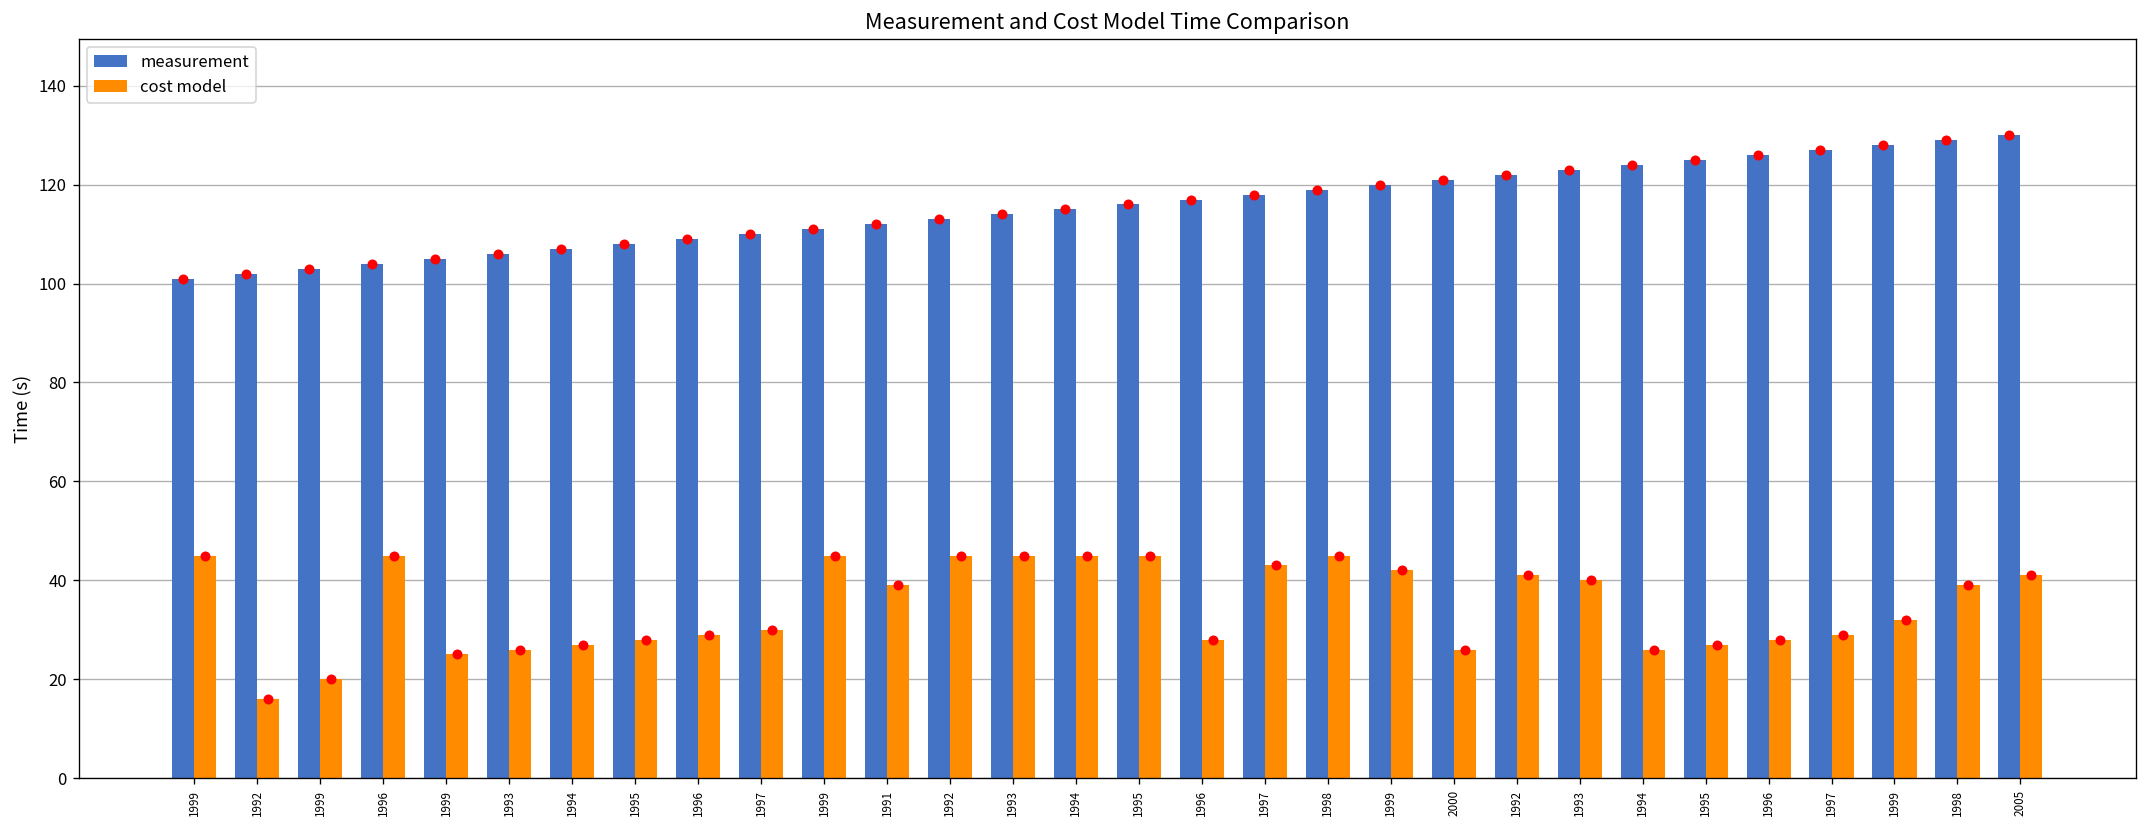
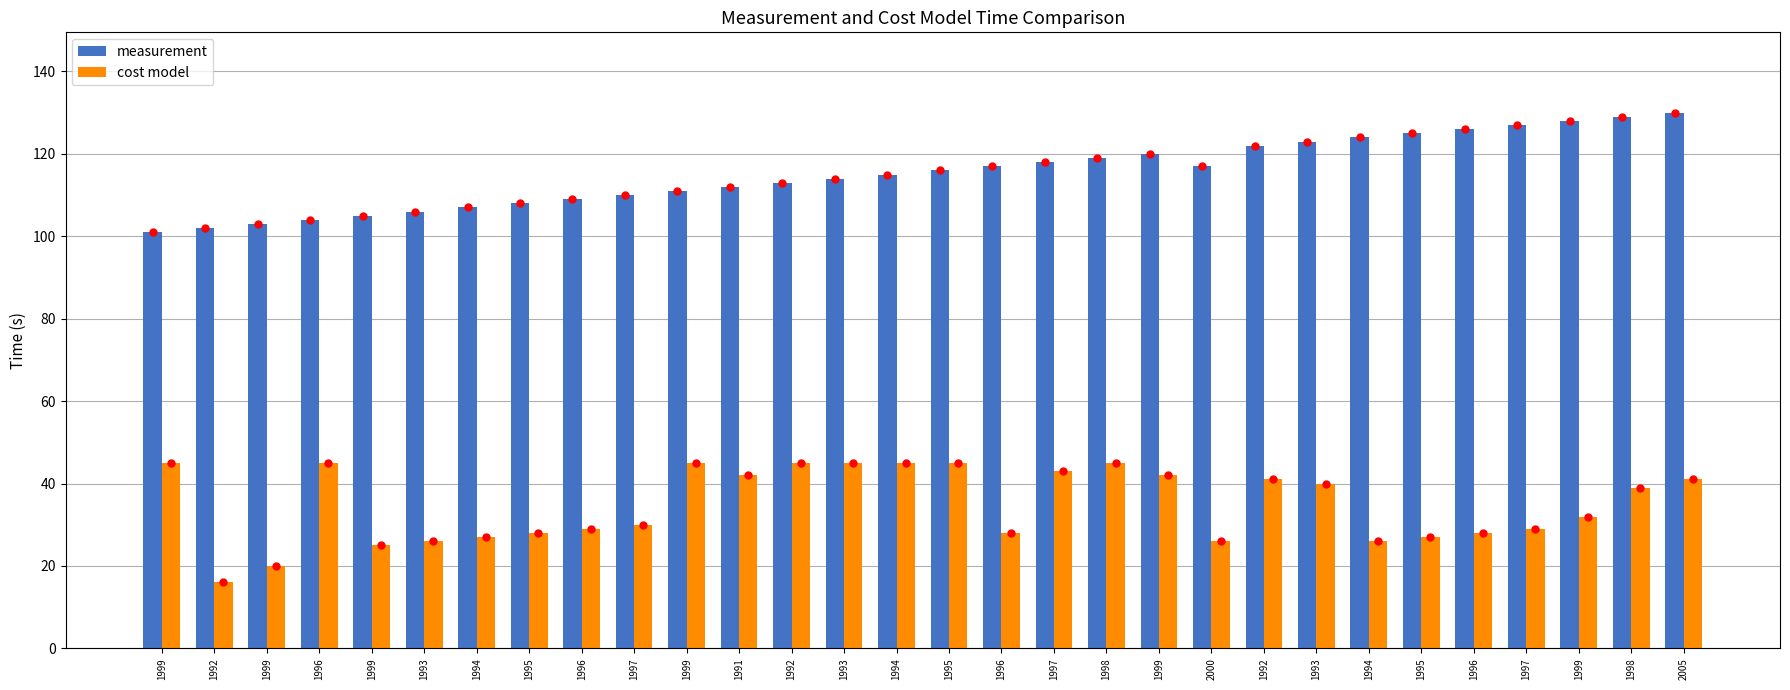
  {
    "measurement": {
      "1991": 112,
-     "2000": 121,
+     "2000": 117,
      "2005": 130
    },
    "cost model": {
-     "1991": 39,
+     "1991": 42,
      "2000": 26,
      "2005": 41
    }
  }
